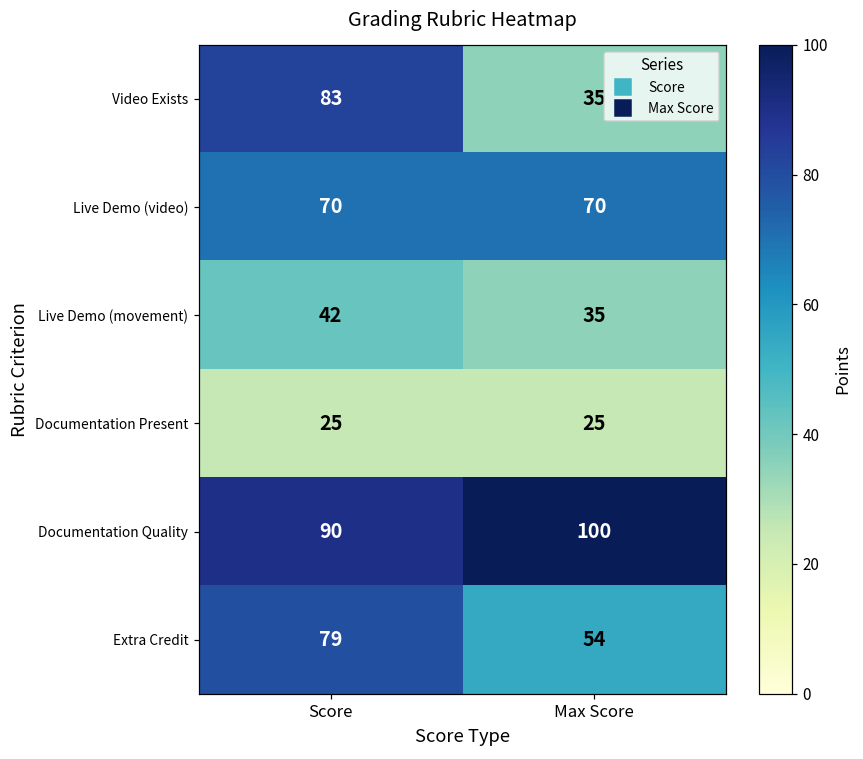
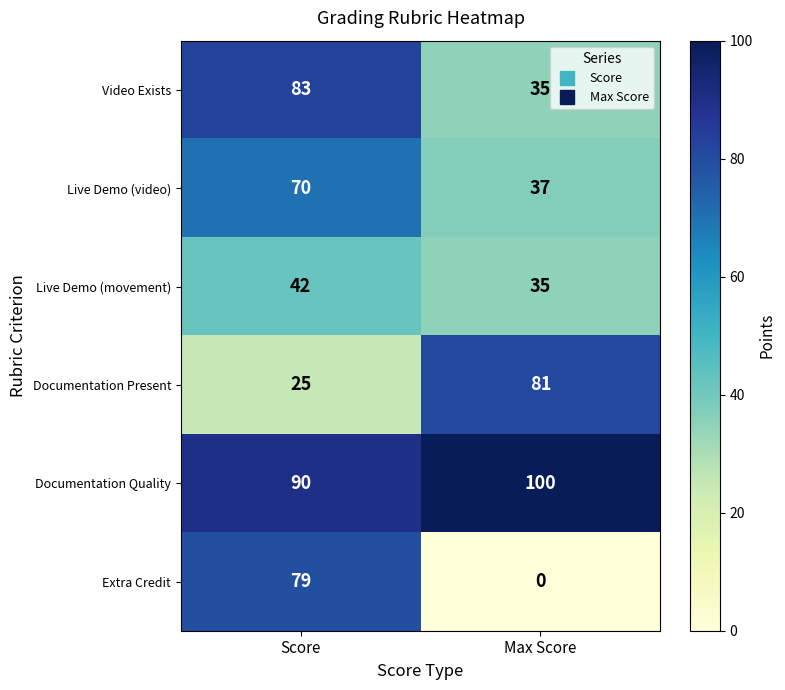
  {
    "Video Exists": {
      "Score": 83
    },
    "Live Demo (video)": {
      "Score": 70,
-     "Max Score": 70
+     "Max Score": 37
    },
    "Live Demo (movement)": {
      "Score": 42,
      "Max Score": 35
    },
    "Documentation Present": {
      "Score": 25,
-     "Max Score": 25
+     "Max Score": 81
    },
    "Documentation Quality": {
      "Score": 90,
      "Max Score": 100
    },
    "Extra Credit": {
      "Score": 79,
-     "Max Score": 54
+     "Max Score": 0
    }
  }
